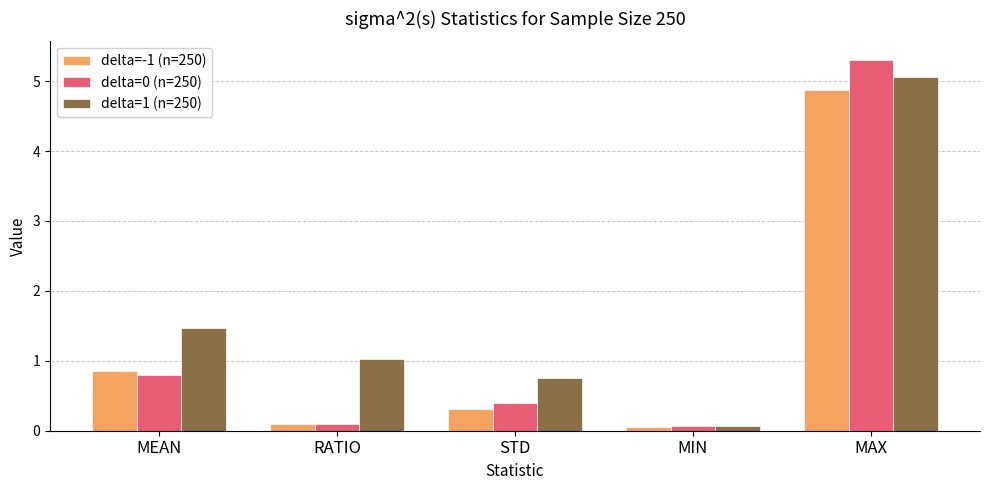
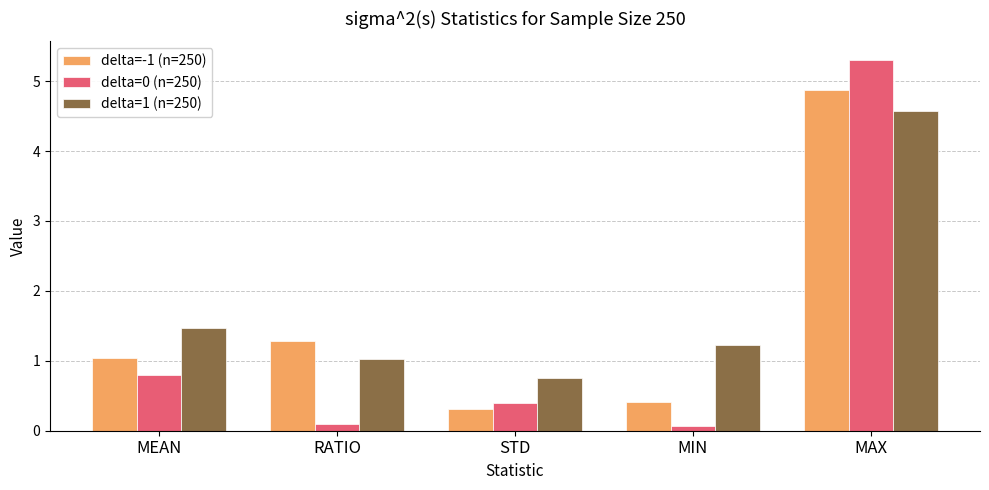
  {
    "delta=-1 (n=250)": {
-     "MEAN": 0.9,
-     "RATIO": 0.1,
+     "MEAN": 1.0,
+     "RATIO": 1.3,
      "STD": 0.3,
-     "MIN": 0.1,
+     "MIN": 0.4,
      "MAX": 4.9
    },
    "delta=0 (n=250)": {
      "MEAN": 0.8,
      "RATIO": 0.1,
      "STD": 0.4,
      "MIN": 0.1,
      "MAX": 5.3
    },
    "delta=1 (n=250)": {
      "MEAN": 1.5,
      "RATIO": 1.0,
      "STD": 0.8,
-     "MIN": 0.1,
-     "MAX": 5.1
+     "MIN": 1.2,
+     "MAX": 4.6
    }
  }
